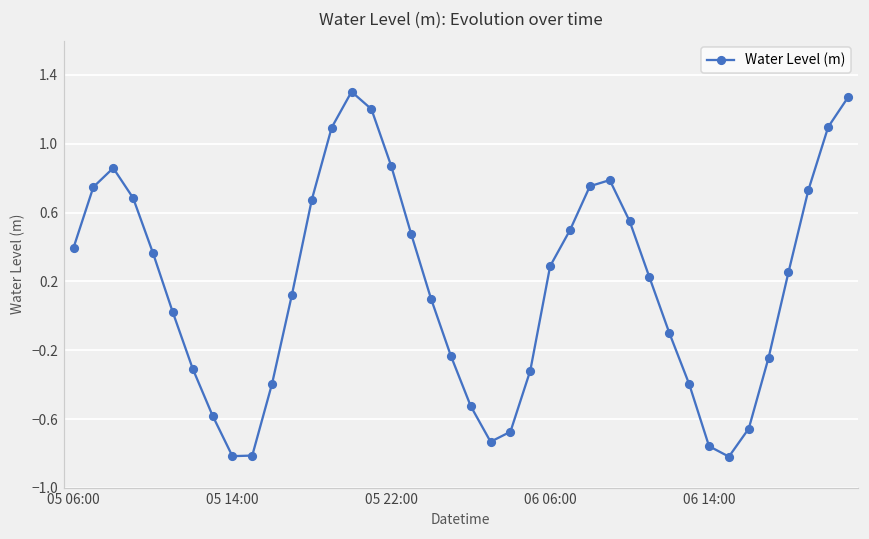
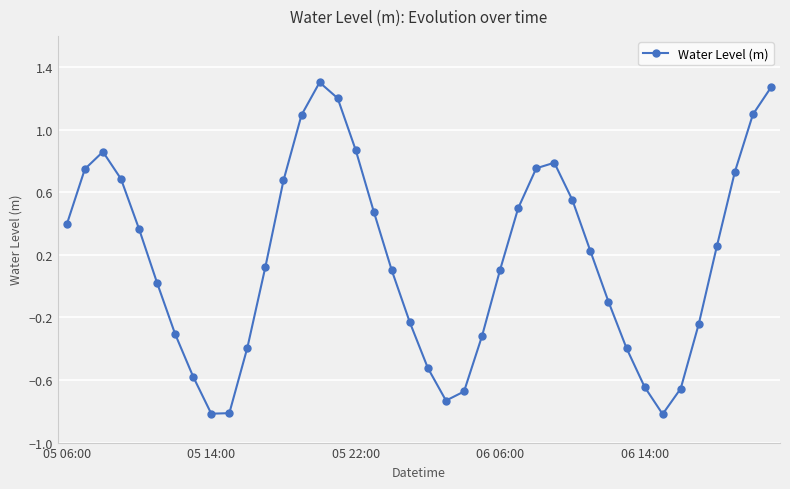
  {
    "05 06:00": 0.40,
    "05 14:00": -0.82,
    "05 22:00": 0.87,
-   "06 06:00": 0.29,
-   "06 14:00": -0.76
+   "06 06:00": 0.11,
+   "06 14:00": -0.64
  }
